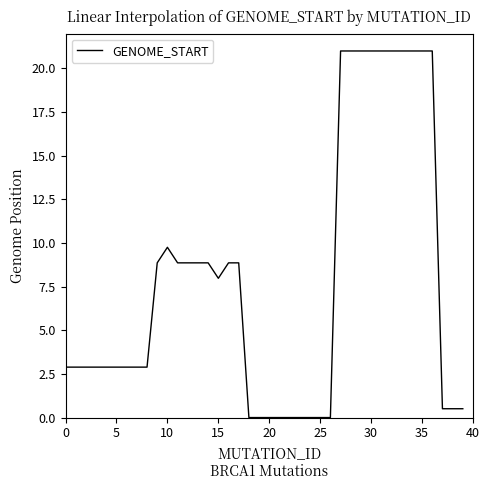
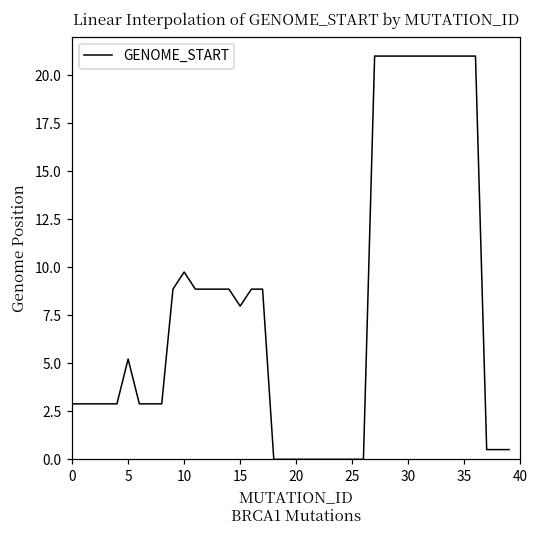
  {
    "0": 2.9,
-   "5": 2.9,
+   "5": 5.2,
    "10": 9.8,
    "15": 8.0,
    "20": 0.0,
    "25": 0.0,
    "30": 21.0,
    "35": 21.0
  }
